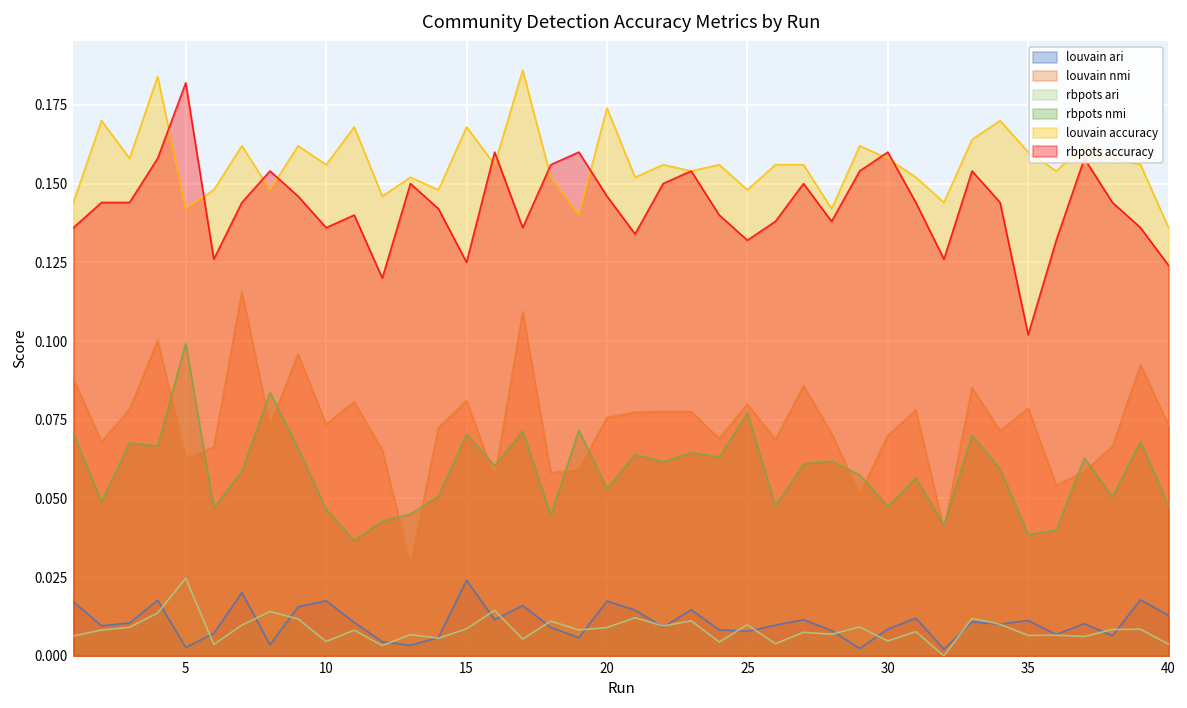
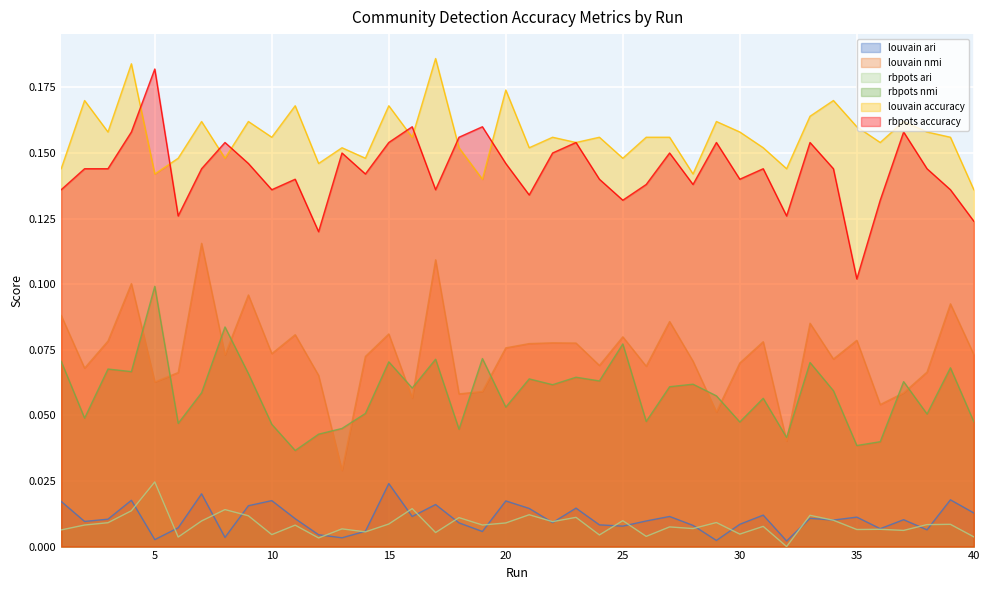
  {
    "louvain ari": {
      "5": 0.003,
      "10": 0.018,
      "15": 0.024,
      "20": 0.017,
      "25": 0.008,
      "30": 0.009,
      "35": 0.011,
      "40": 0.013
    },
    "rbpots accuracy": {
      "5": 0.182,
      "10": 0.136,
-     "15": 0.125,
+     "15": 0.154,
      "20": 0.146,
      "25": 0.132,
-     "30": 0.16,
+     "30": 0.14,
      "35": 0.102,
      "40": 0.124
    }
  }
